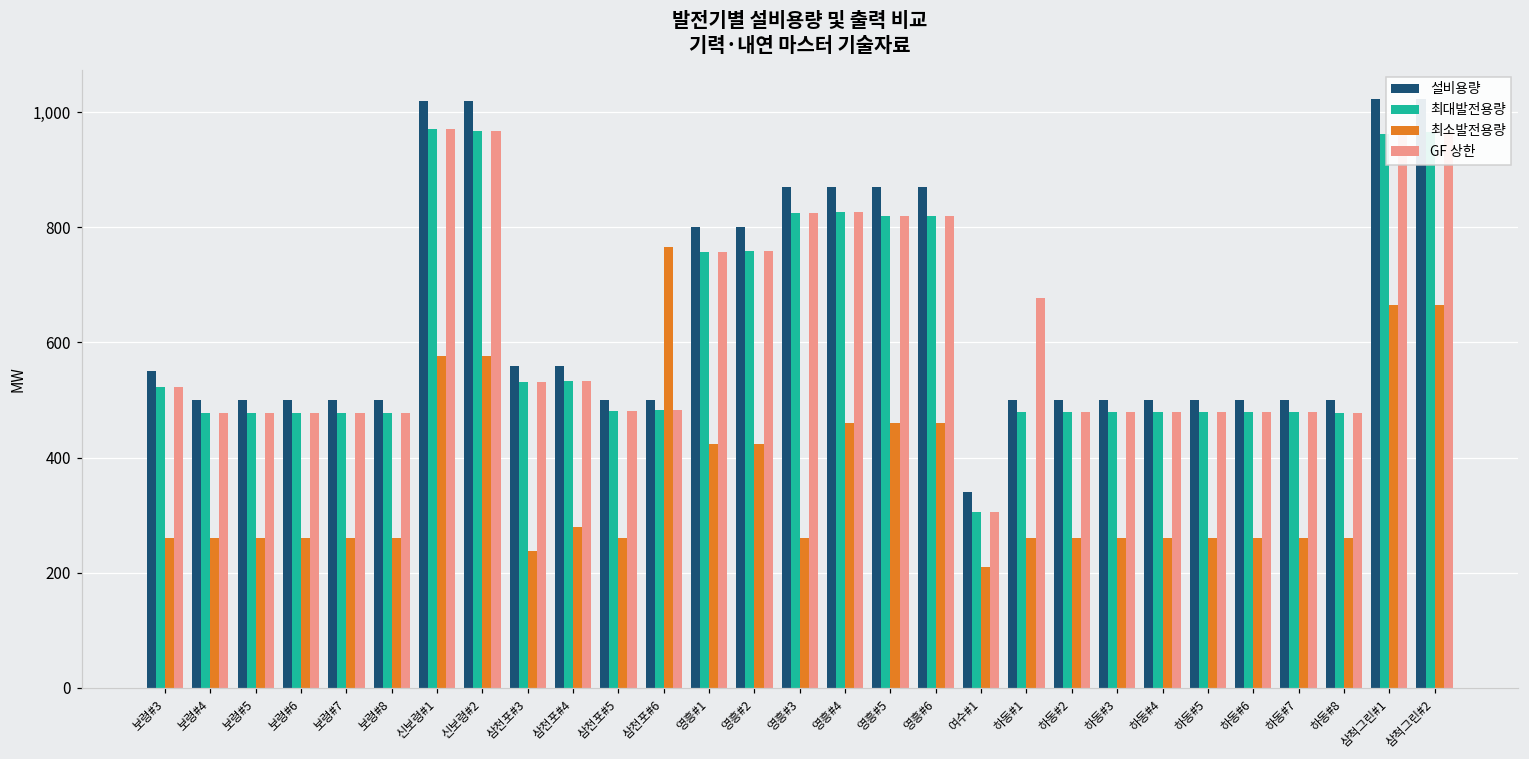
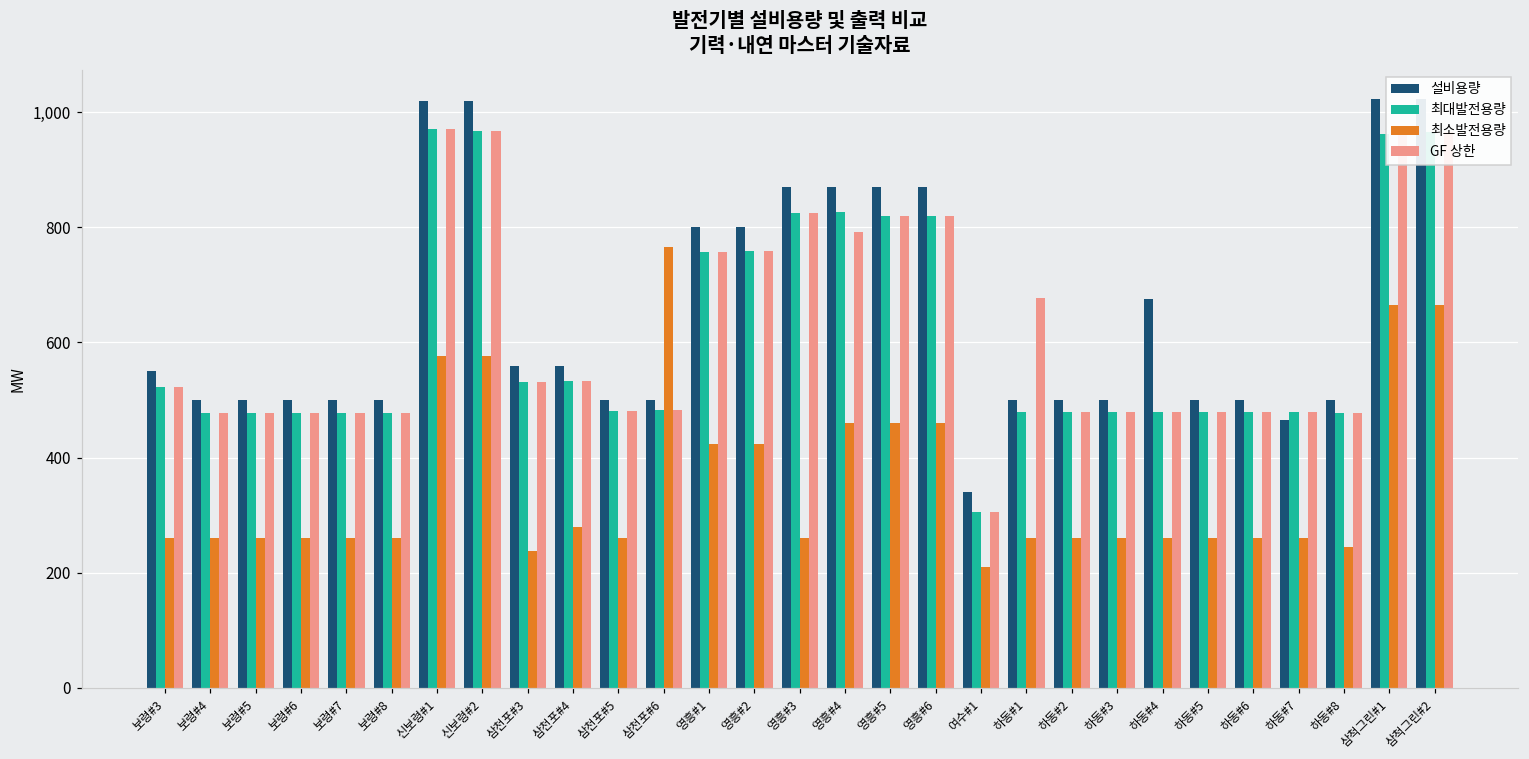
  {
    "설비용량": {
      "보령#3": "550",
      "보령#4": "500",
      "보령#5": "500",
      "보령#6": "500",
      "보령#7": "500",
      "보령#8": "500",
      "신보령#1": "1,020",
      "신보령#2": "1,020",
      "삼천포#3": "560",
      "삼천포#4": "560",
      "삼천포#5": "500",
      "삼천포#6": "500",
      "영흥#1": "800",
      "영흥#2": "800",
      "영흥#3": "870",
      "영흥#4": "870",
      "영흥#5": "870",
      "영흥#6": "870",
      "여수#1": "340",
      "하동#1": "500",
      "하동#2": "500",
      "하동#3": "500",
-     "하동#4": "500",
+     "하동#4": "680",
      "하동#5": "500",
      "하동#6": "500",
-     "하동#7": "500",
+     "하동#7": "470",
      "하동#8": "500",
      "삼척그린#1": "1,020"
    },
    "최대발전용량": {
      "보령#3": "520",
      "보령#4": "480",
      "보령#5": "480",
      "보령#6": "480",
      "보령#7": "480",
      "보령#8": "480",
      "신보령#1": "970",
      "신보령#2": "970",
      "삼천포#3": "530",
      "삼천포#4": "530",
      "삼천포#5": "480",
      "삼천포#6": "480",
      "영흥#1": "760",
      "영흥#2": "760",
      "영흥#3": "820",
      "영흥#4": "830",
      "영흥#5": "820",
      "영흥#6": "820",
      "여수#1": "310",
      "하동#1": "480",
      "하동#2": "480",
      "하동#3": "480",
      "하동#4": "480",
      "하동#5": "480",
      "하동#6": "480",
      "하동#7": "480",
      "하동#8": "480",
      "삼척그린#1": "960"
    },
    "최소발전용량": {
      "보령#3": "260",
      "보령#4": "260",
      "보령#5": "260",
      "보령#6": "260",
      "보령#7": "260",
      "보령#8": "260",
      "신보령#1": "580",
      "신보령#2": "580",
      "삼천포#3": "240",
      "삼천포#4": "280",
      "삼천포#5": "260",
      "삼천포#6": "770",
      "영흥#1": "420",
      "영흥#2": "420",
      "영흥#3": "260",
      "영흥#4": "460",
      "영흥#5": "460",
      "영흥#6": "460",
      "여수#1": "210",
      "하동#1": "260",
      "하동#2": "260",
      "하동#3": "260",
      "하동#4": "260",
      "하동#5": "260",
      "하동#6": "260",
      "하동#7": "260",
-     "하동#8": "260",
+     "하동#8": "240",
      "삼척그린#1": "670",
      "삼척그린#2": "670"
    },
    "GF 상한": {
      "보령#3": "520",
      "보령#4": "480",
      "보령#5": "480",
      "보령#6": "480",
      "보령#7": "480",
      "보령#8": "480",
      "신보령#1": "970",
      "신보령#2": "970",
      "삼천포#3": "530",
      "삼천포#4": "530",
      "삼천포#5": "480",
      "삼천포#6": "480",
      "영흥#1": "760",
      "영흥#2": "760",
      "영흥#3": "820",
-     "영흥#4": "830",
+     "영흥#4": "790",
      "영흥#5": "820",
      "영흥#6": "820",
      "여수#1": "310",
      "하동#1": "680",
      "하동#2": "480",
      "하동#3": "480",
      "하동#4": "480",
      "하동#5": "480",
      "하동#6": "480",
      "하동#7": "480",
      "하동#8": "480"
    }
  }
